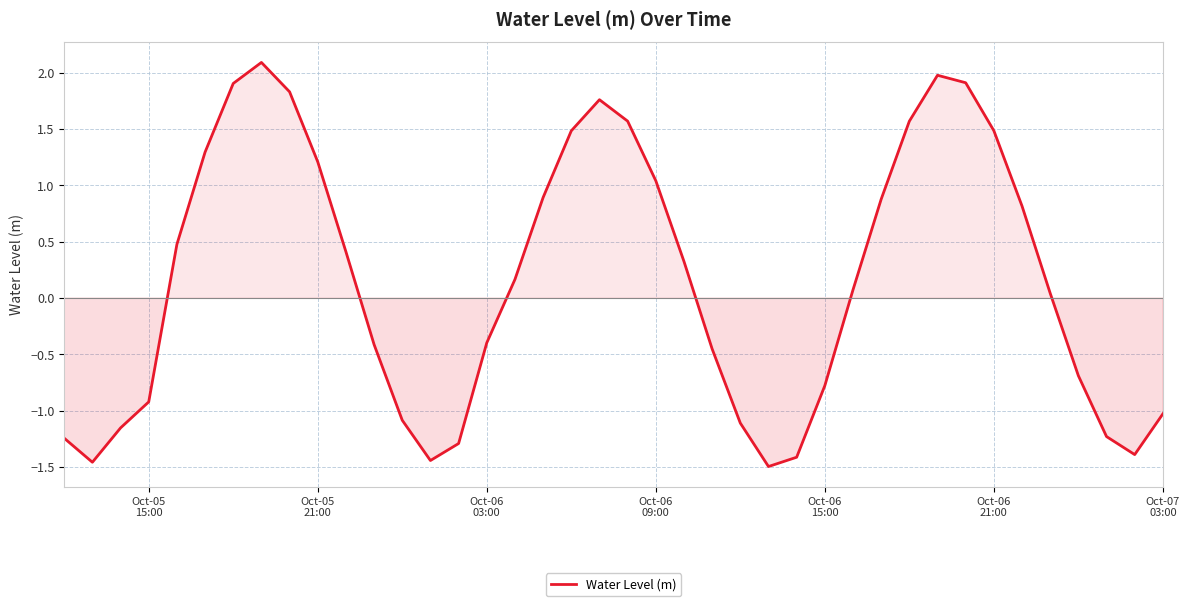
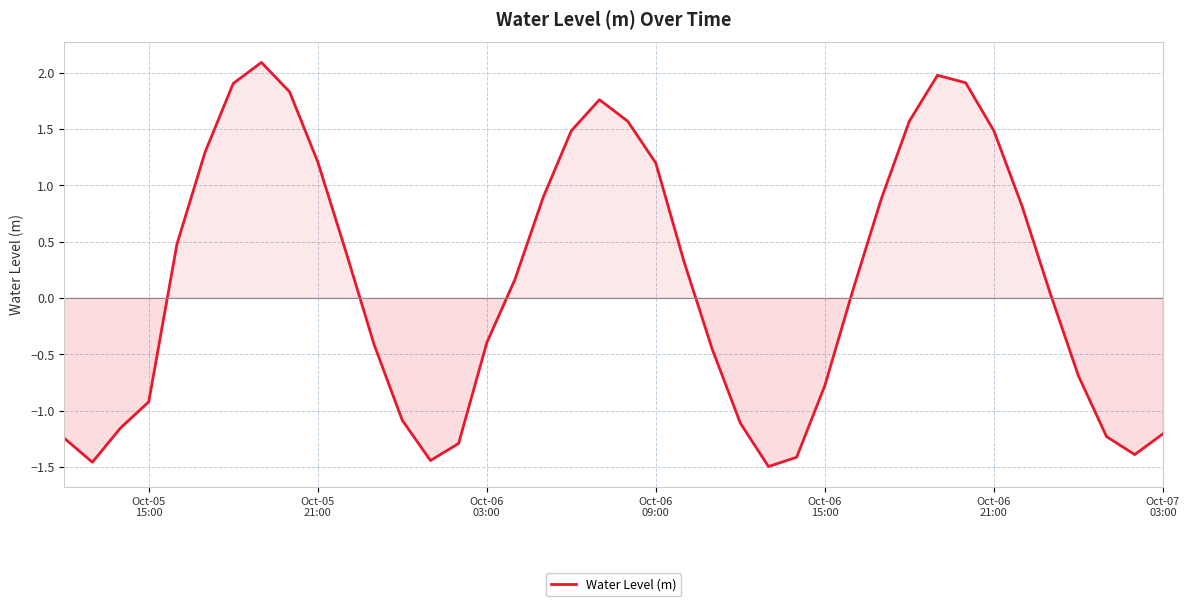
  {
    "Oct-05 15:00": -0.92,
    "Oct-05 21:00": 1.21,
    "Oct-06 03:00": -0.40,
-   "Oct-06 09:00": 1.04,
+   "Oct-06 09:00": 1.20,
    "Oct-06 15:00": -0.78,
    "Oct-06 21:00": 1.49,
-   "Oct-07 03:00": -1.03
+   "Oct-07 03:00": -1.20
  }
